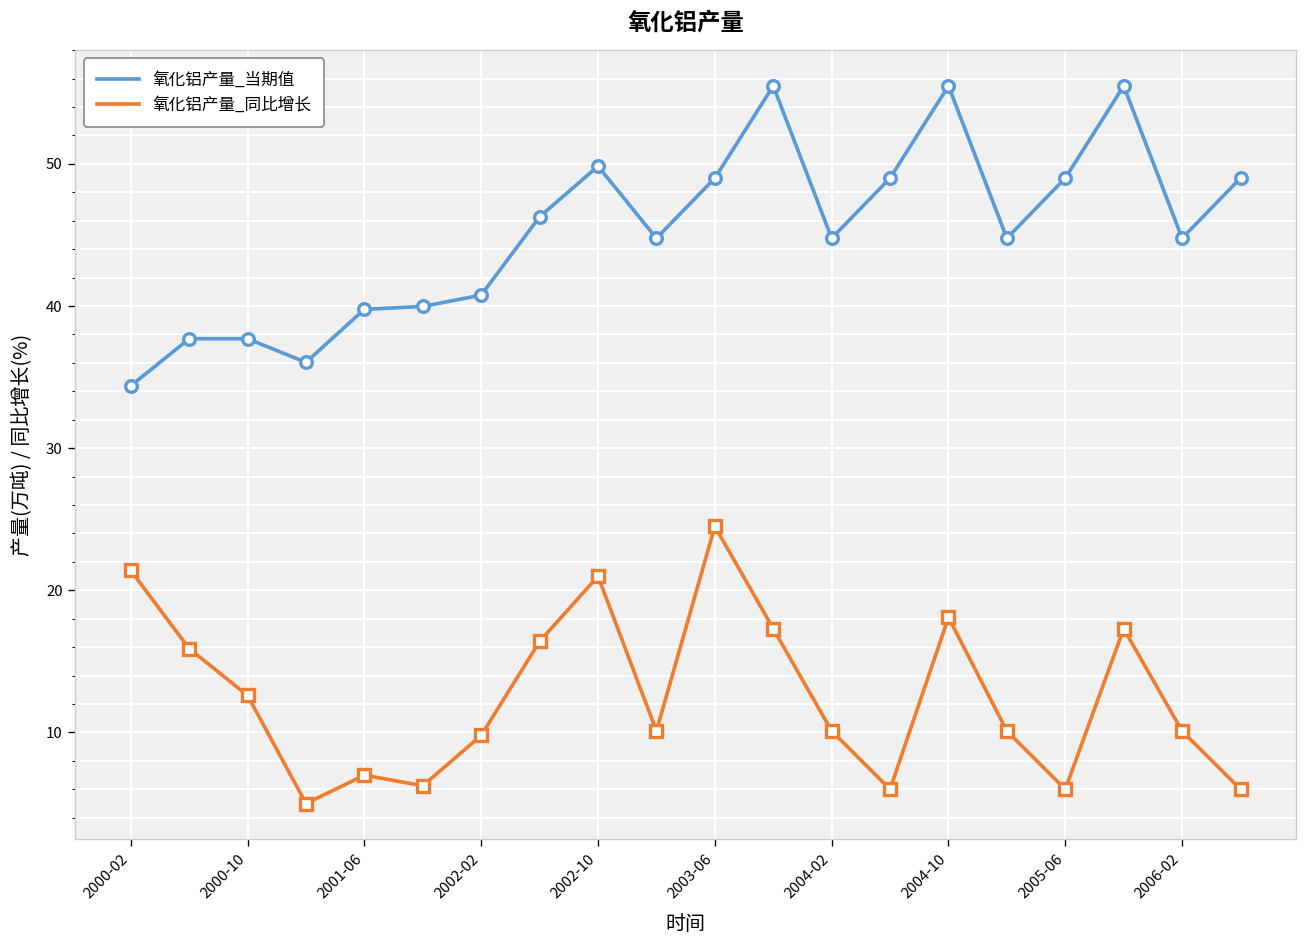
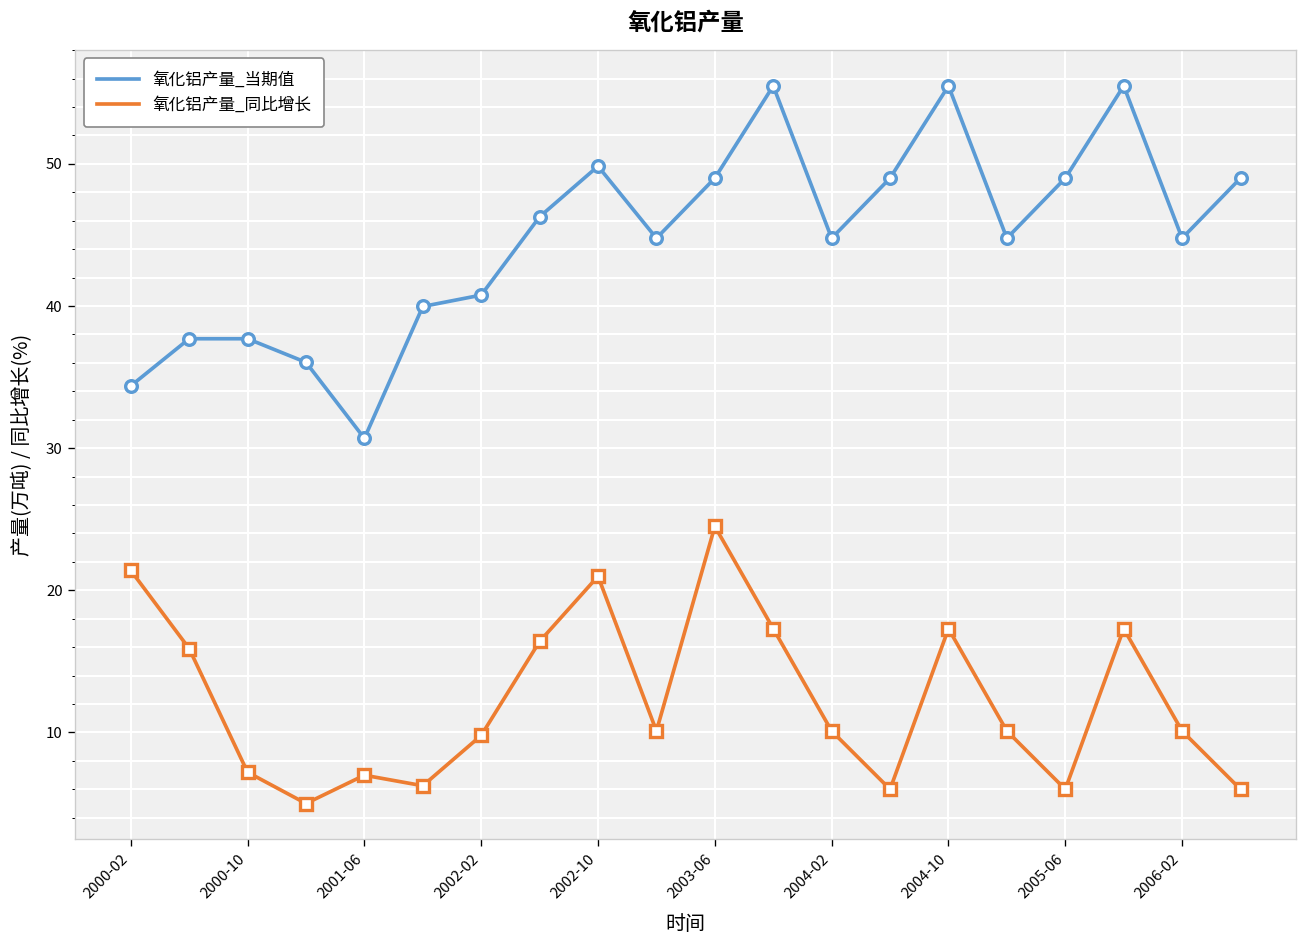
  {
    "氧化铝产量_当期值": {
      "2000-02": 34.4,
      "2000-10": 37.7,
-     "2001-06": 39.8,
+     "2001-06": 30.7,
      "2002-02": 40.8,
      "2002-10": 49.8,
      "2003-06": 49.0,
      "2004-02": 44.8,
      "2004-10": 55.5,
      "2005-06": 49.0,
      "2006-02": 44.8
    },
    "氧化铝产量_同比增长": {
      "2000-02": 21.4,
-     "2000-10": 12.6,
+     "2000-10": 7.2,
      "2001-06": 7.0,
      "2002-02": 9.8,
      "2002-10": 21.0,
      "2003-06": 24.5,
      "2004-02": 10.1,
-     "2004-10": 18.1,
+     "2004-10": 17.3,
      "2005-06": 6.0,
      "2006-02": 10.1
    }
  }
